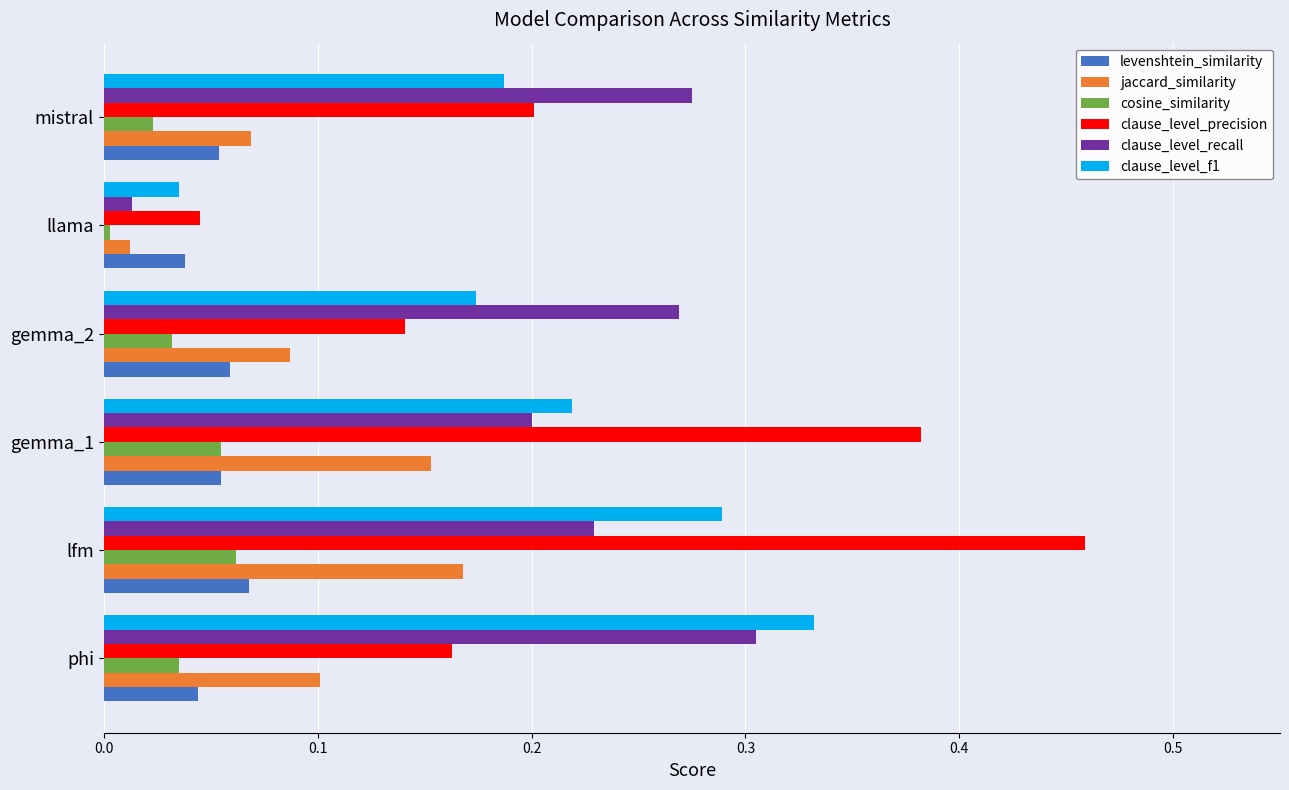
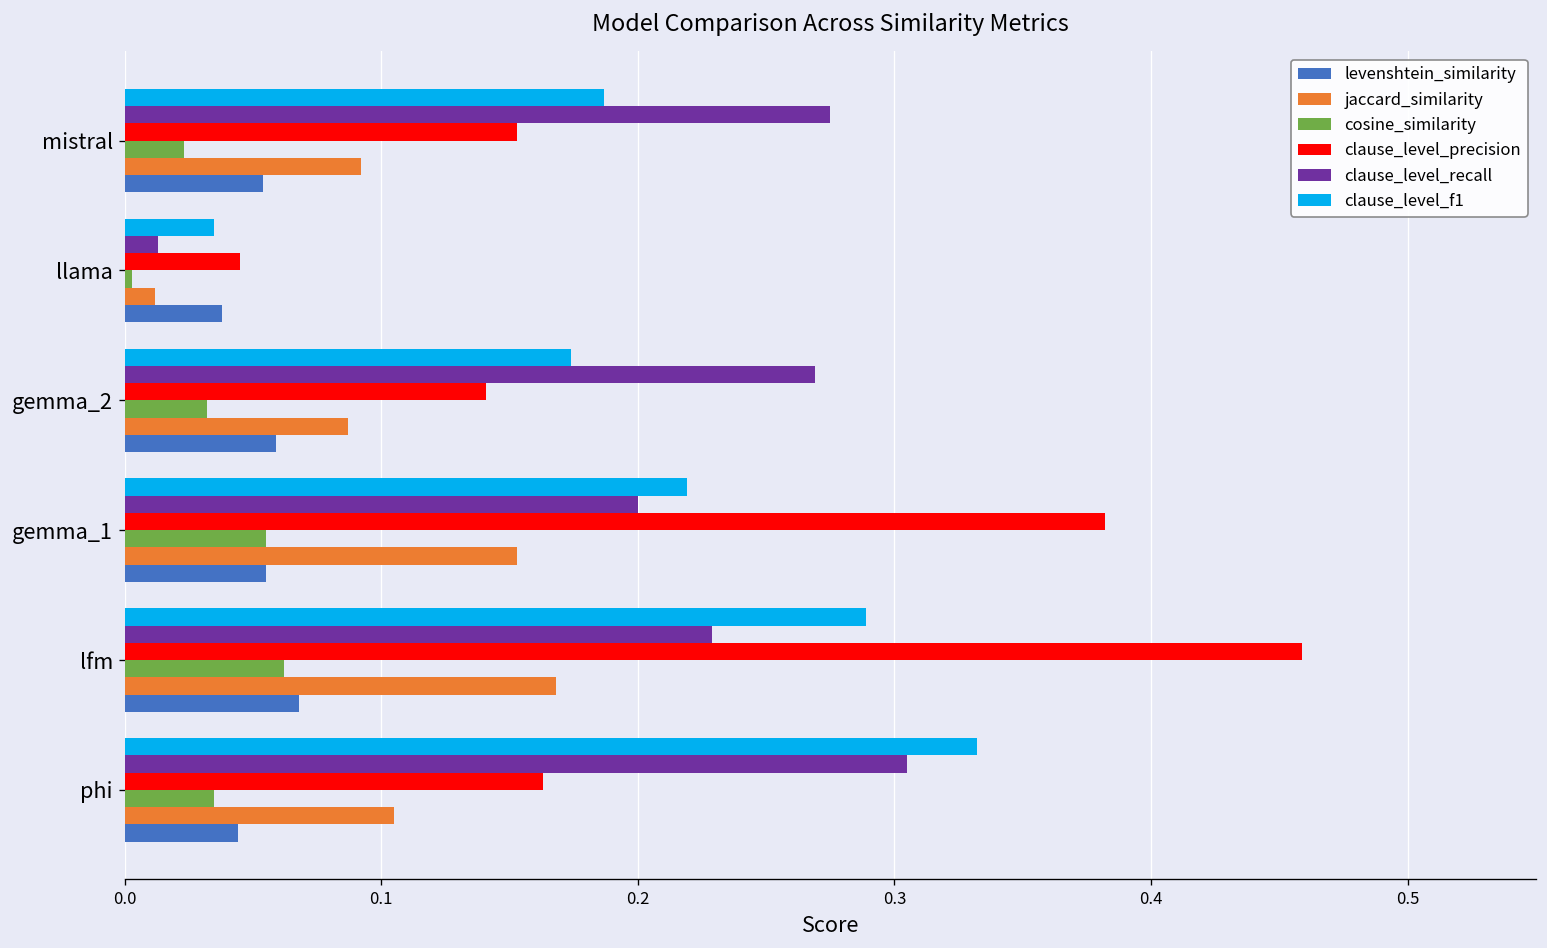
  {
    "levenshtein_similarity": {
      "mistral": 0.054,
      "llama": 0.038,
      "gemma_2": 0.059,
      "gemma_1": 0.055,
      "lfm": 0.068,
      "phi": 0.044
    },
    "jaccard_similarity": {
-     "mistral": 0.069,
+     "mistral": 0.092,
      "llama": 0.012,
      "gemma_2": 0.087,
      "gemma_1": 0.153,
      "lfm": 0.168,
-     "phi": 0.101
+     "phi": 0.105
    },
    "cosine_similarity": {
      "mistral": 0.023,
      "llama": 0.003,
      "gemma_2": 0.032,
      "gemma_1": 0.055,
      "lfm": 0.062,
      "phi": 0.035
    },
    "clause_level_precision": {
-     "mistral": 0.201,
+     "mistral": 0.153,
      "llama": 0.045,
      "gemma_2": 0.141,
      "gemma_1": 0.382,
      "lfm": 0.459,
      "phi": 0.163
    },
    "clause_level_recall": {
      "mistral": 0.275,
      "llama": 0.013,
      "gemma_2": 0.269,
      "gemma_1": 0.200,
      "lfm": 0.229,
      "phi": 0.305
    },
    "clause_level_f1": {
      "mistral": 0.187,
      "llama": 0.035,
      "gemma_2": 0.174,
      "gemma_1": 0.219,
      "lfm": 0.289,
      "phi": 0.332
    }
  }
